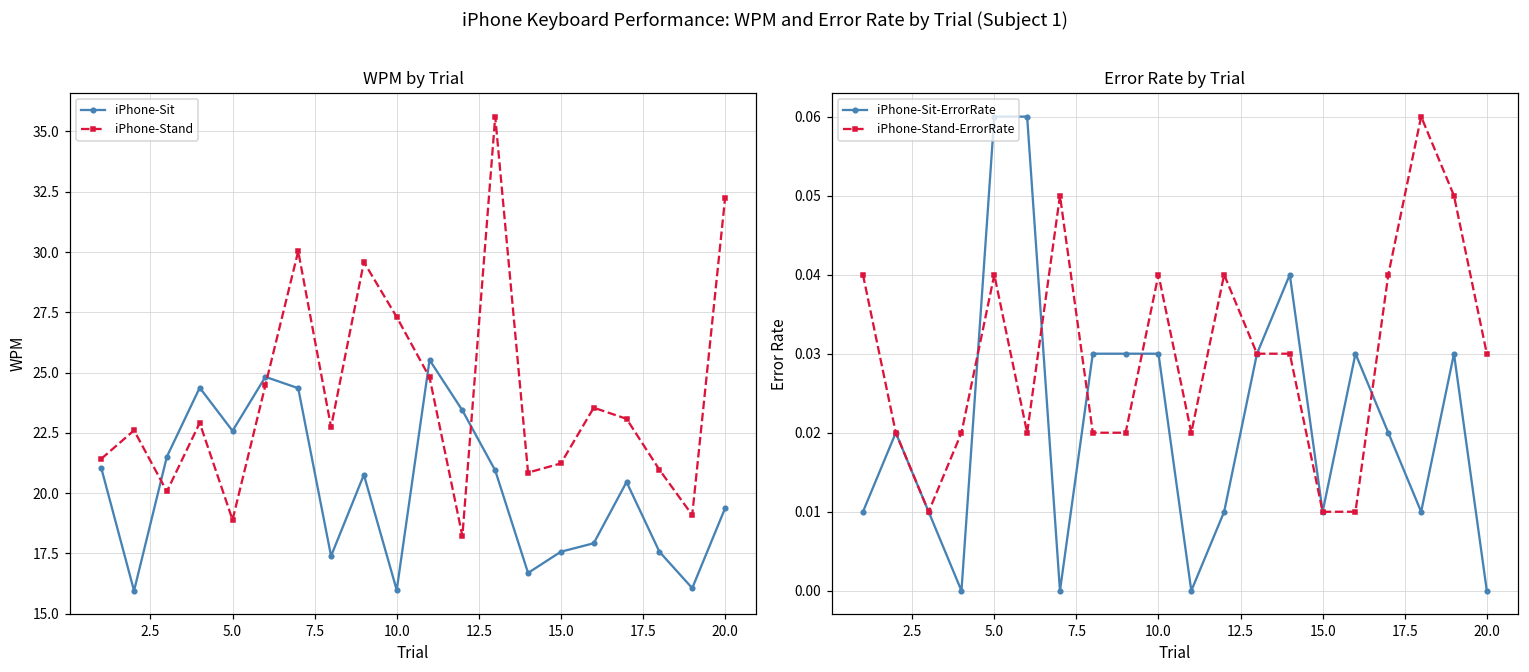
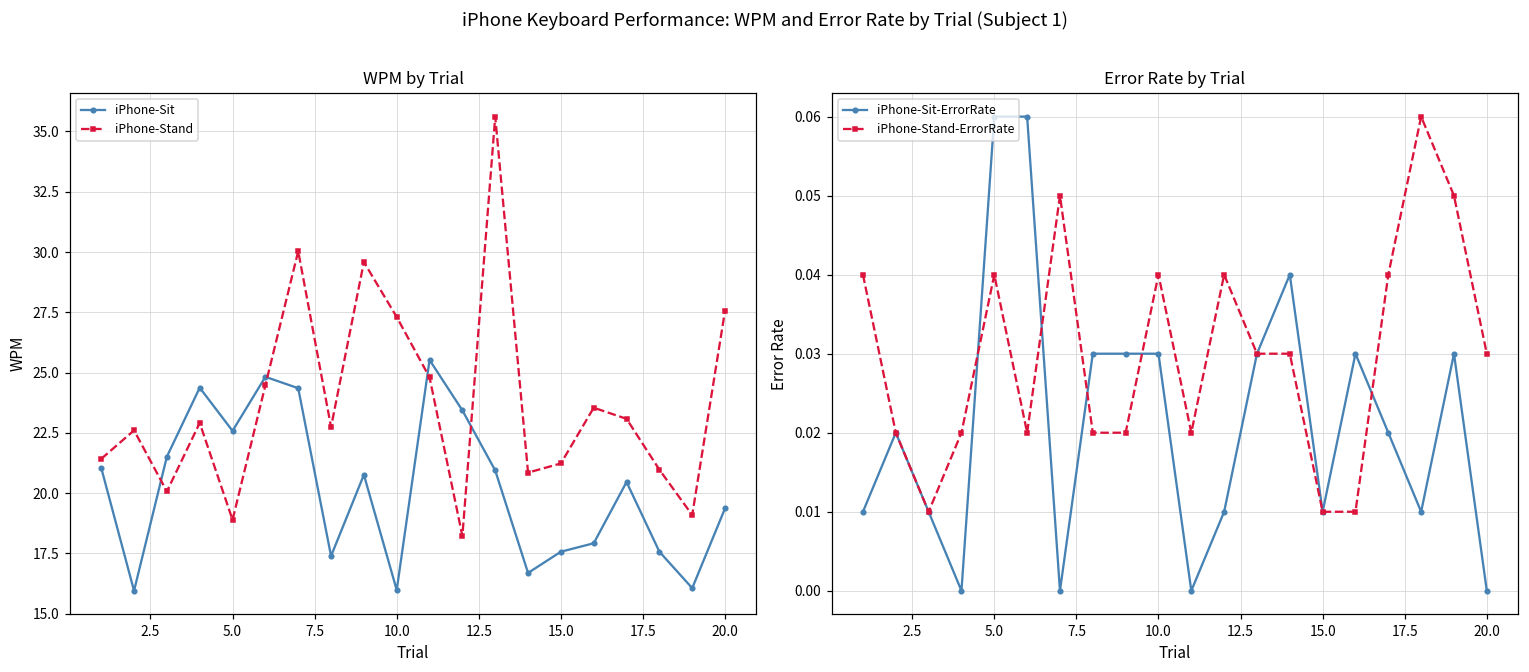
  {
    "WPM by Trial": {
      "iPhone-Sit": {
        "5.0": 22.6,
        "10.0": 16.0,
        "15.0": 17.6,
        "20.0": 19.4
      },
      "iPhone-Stand": {
        "5.0": 18.9,
        "10.0": 27.3,
        "15.0": 21.2,
-       "20.0": 32.2
+       "20.0": 27.6
      }
    },
    "Error Rate by Trial": {
      "iPhone-Sit-ErrorRate": {
        "10.0": 0.030,
        "20.0": 0.000
      },
      "iPhone-Stand-ErrorRate": {
        "5.0": 0.040,
        "10.0": 0.040,
        "20.0": 0.030
      }
    }
  }
